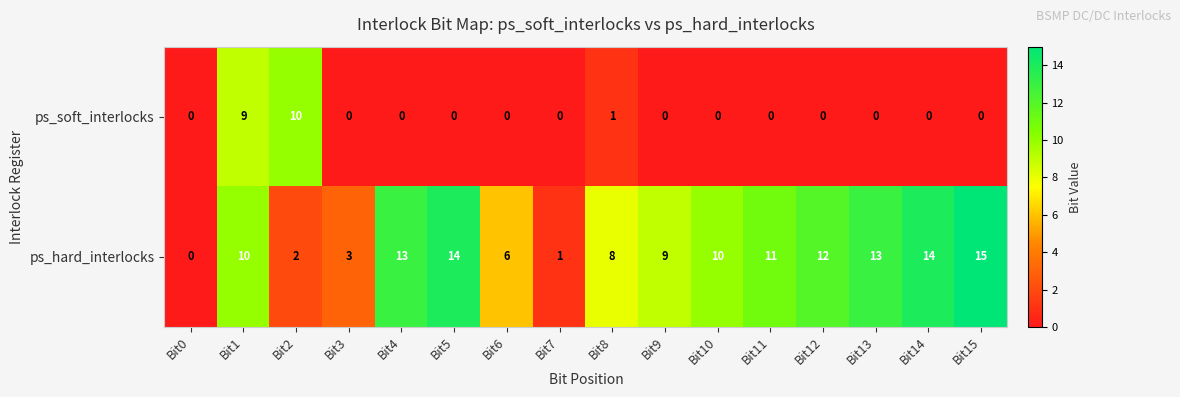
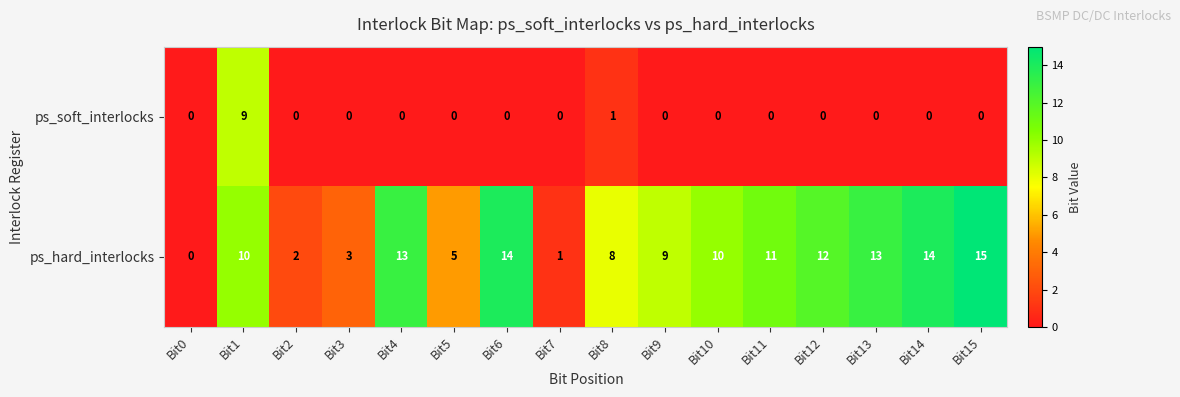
  {
    "ps_soft_interlocks": {
      "Bit0": 0,
      "Bit1": 9,
-     "Bit2": 10,
+     "Bit2": 0,
      "Bit3": 0,
      "Bit4": 0,
      "Bit5": 0,
      "Bit6": 0,
      "Bit7": 0,
      "Bit8": 1,
      "Bit9": 0,
      "Bit10": 0,
      "Bit11": 0,
      "Bit12": 0,
      "Bit13": 0,
      "Bit14": 0,
      "Bit15": 0
    },
    "ps_hard_interlocks": {
      "Bit0": 0,
      "Bit1": 10,
      "Bit2": 2,
      "Bit3": 3,
      "Bit4": 13,
-     "Bit5": 14,
-     "Bit6": 6,
+     "Bit5": 5,
+     "Bit6": 14,
      "Bit7": 1,
      "Bit8": 8,
      "Bit9": 9,
      "Bit10": 10,
      "Bit11": 11,
      "Bit12": 12,
      "Bit13": 13,
      "Bit14": 14,
      "Bit15": 15
    }
  }
